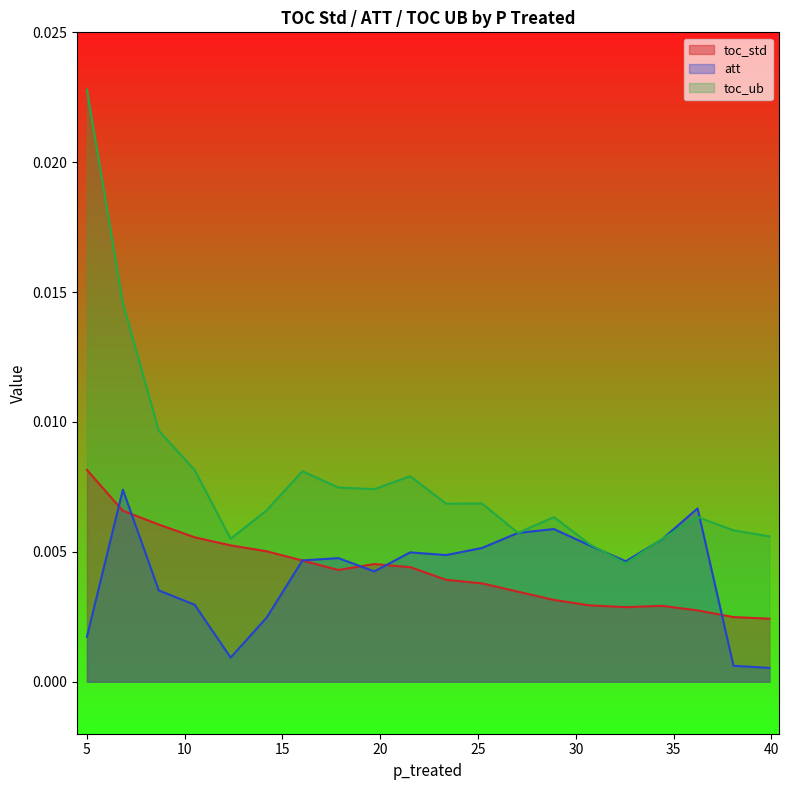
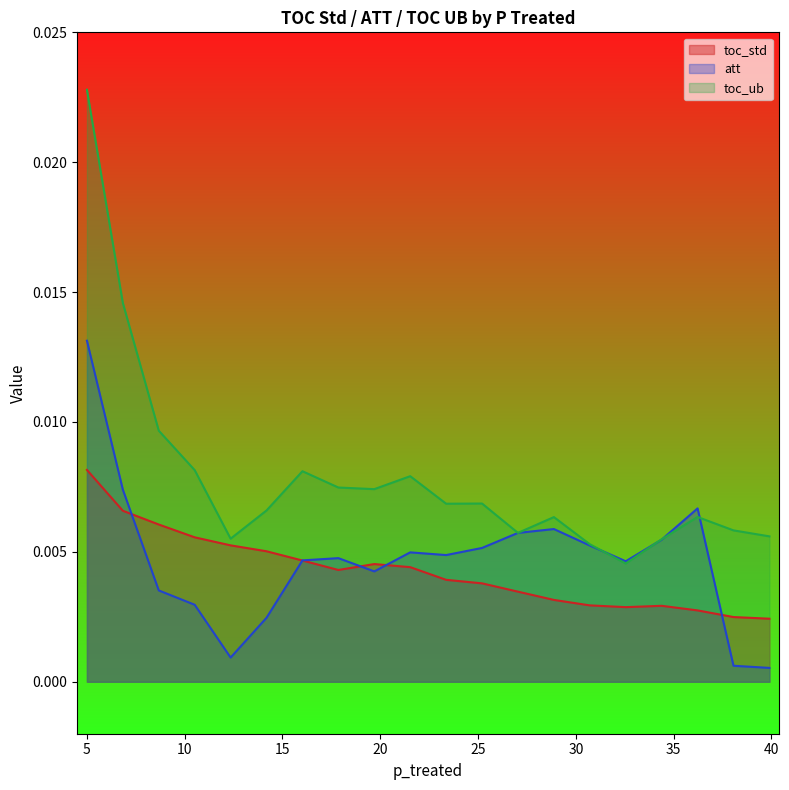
  {
    "toc_std": {
      "5": 0.0082
    },
    "att": {
-     "5": 0.0017
+     "5": 0.0131
    },
    "toc_ub": {
      "5": 0.0228
    }
  }
